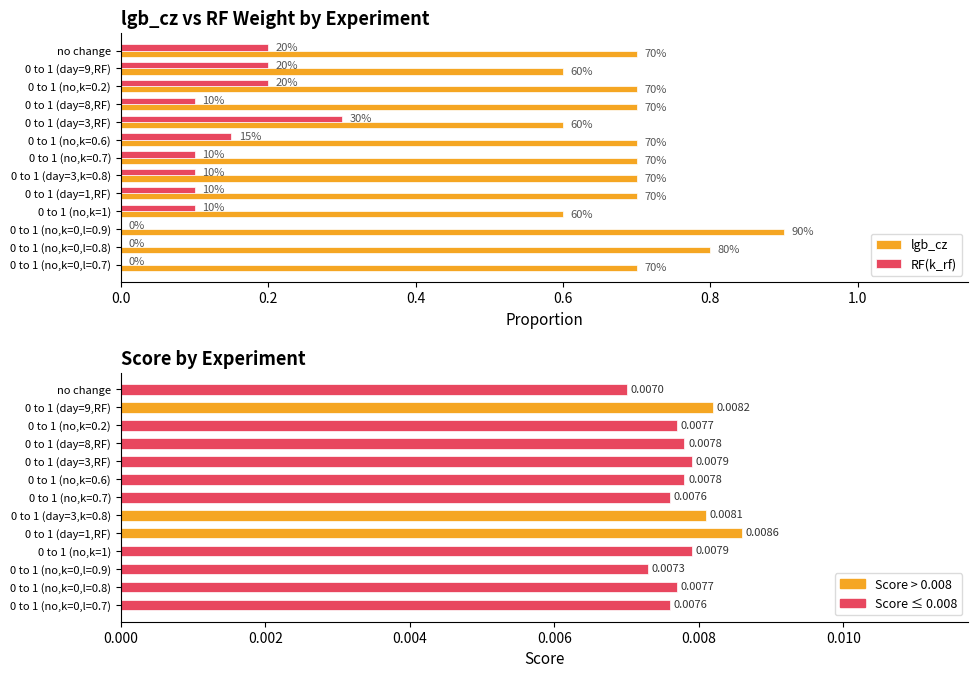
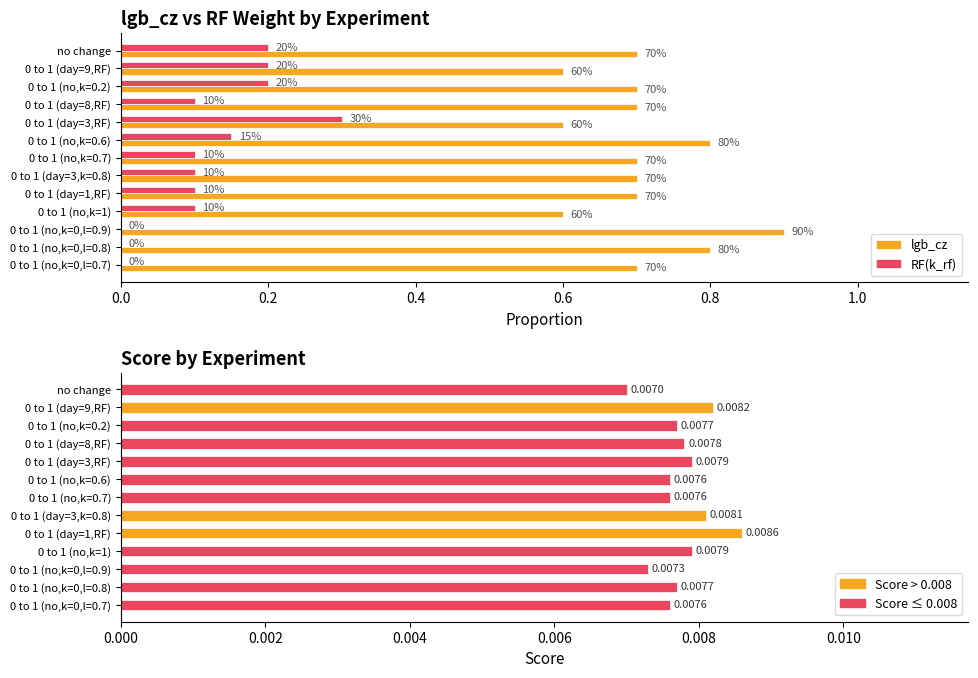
  {
    "lgb_cz vs RF Weight by Experiment": {
      "lgb_cz": {
        "no change": "70%",
        "0 to 1 (day=9,RF)": "60%",
        "0 to 1 (no,k=0.2)": "70%",
        "0 to 1 (day=8,RF)": "70%",
        "0 to 1 (day=3,RF)": "60%",
-       "0 to 1 (no,k=0.6)": "70%",
+       "0 to 1 (no,k=0.6)": "80%",
        "0 to 1 (no,k=0.7)": "70%",
        "0 to 1 (day=3,k=0.8)": "70%",
        "0 to 1 (day=1,RF)": "70%",
        "0 to 1 (no,k=1)": "60%",
        "0 to 1 (no,k=0,l=0.9)": "90%",
        "0 to 1 (no,k=0,l=0.8)": "80%",
        "0 to 1 (no,k=0,l=0.7)": "70%"
      },
      "RF(k_rf)": {
        "no change": "20%",
        "0 to 1 (day=9,RF)": "20%",
        "0 to 1 (no,k=0.2)": "20%",
        "0 to 1 (day=8,RF)": "10%",
        "0 to 1 (day=3,RF)": "30%",
        "0 to 1 (no,k=0.6)": "15%",
        "0 to 1 (no,k=0.7)": "10%",
        "0 to 1 (day=3,k=0.8)": "10%",
        "0 to 1 (day=1,RF)": "10%",
        "0 to 1 (no,k=1)": "10%",
        "0 to 1 (no,k=0,l=0.9)": "0%",
        "0 to 1 (no,k=0,l=0.8)": "0%",
        "0 to 1 (no,k=0,l=0.7)": "0%"
      }
    },
    "Score by Experiment": {
      "no change": "0.0070",
      "0 to 1 (day=9,RF)": "0.0082",
      "0 to 1 (no,k=0.2)": "0.0077",
      "0 to 1 (day=8,RF)": "0.0078",
      "0 to 1 (day=3,RF)": "0.0079",
-     "0 to 1 (no,k=0.6)": "0.0078",
+     "0 to 1 (no,k=0.6)": "0.0076",
      "0 to 1 (no,k=0.7)": "0.0076",
      "0 to 1 (day=3,k=0.8)": "0.0081",
      "0 to 1 (day=1,RF)": "0.0086",
      "0 to 1 (no,k=1)": "0.0079",
      "0 to 1 (no,k=0,l=0.9)": "0.0073",
      "0 to 1 (no,k=0,l=0.8)": "0.0077",
      "0 to 1 (no,k=0,l=0.7)": "0.0076"
    }
  }
